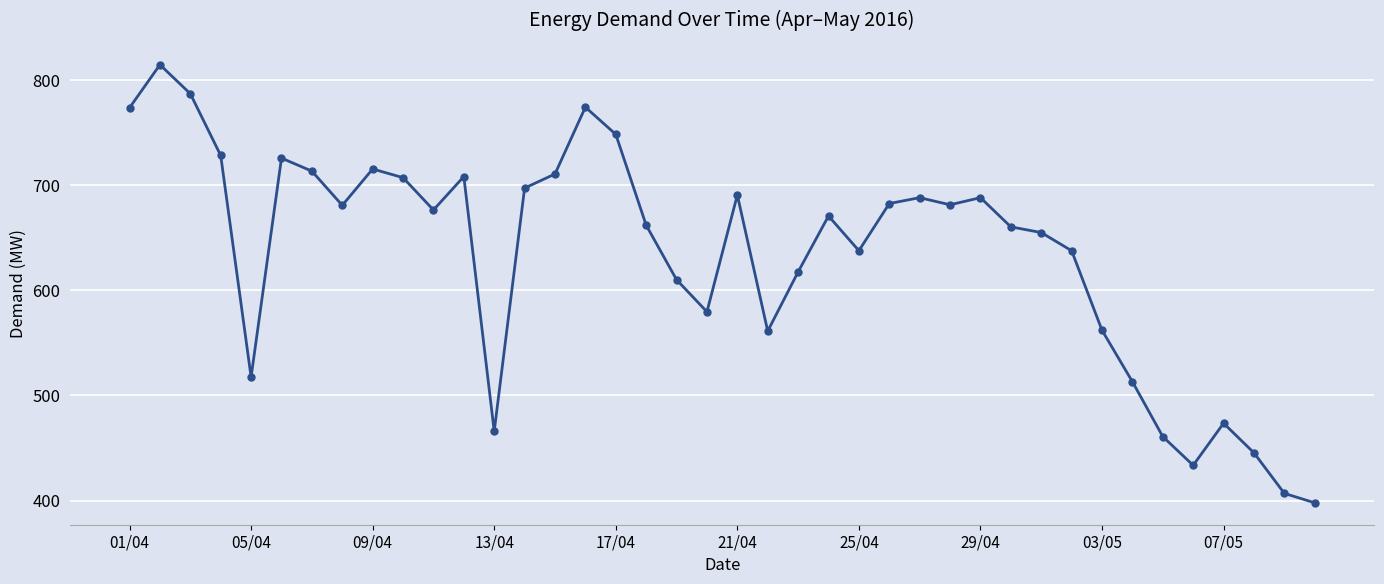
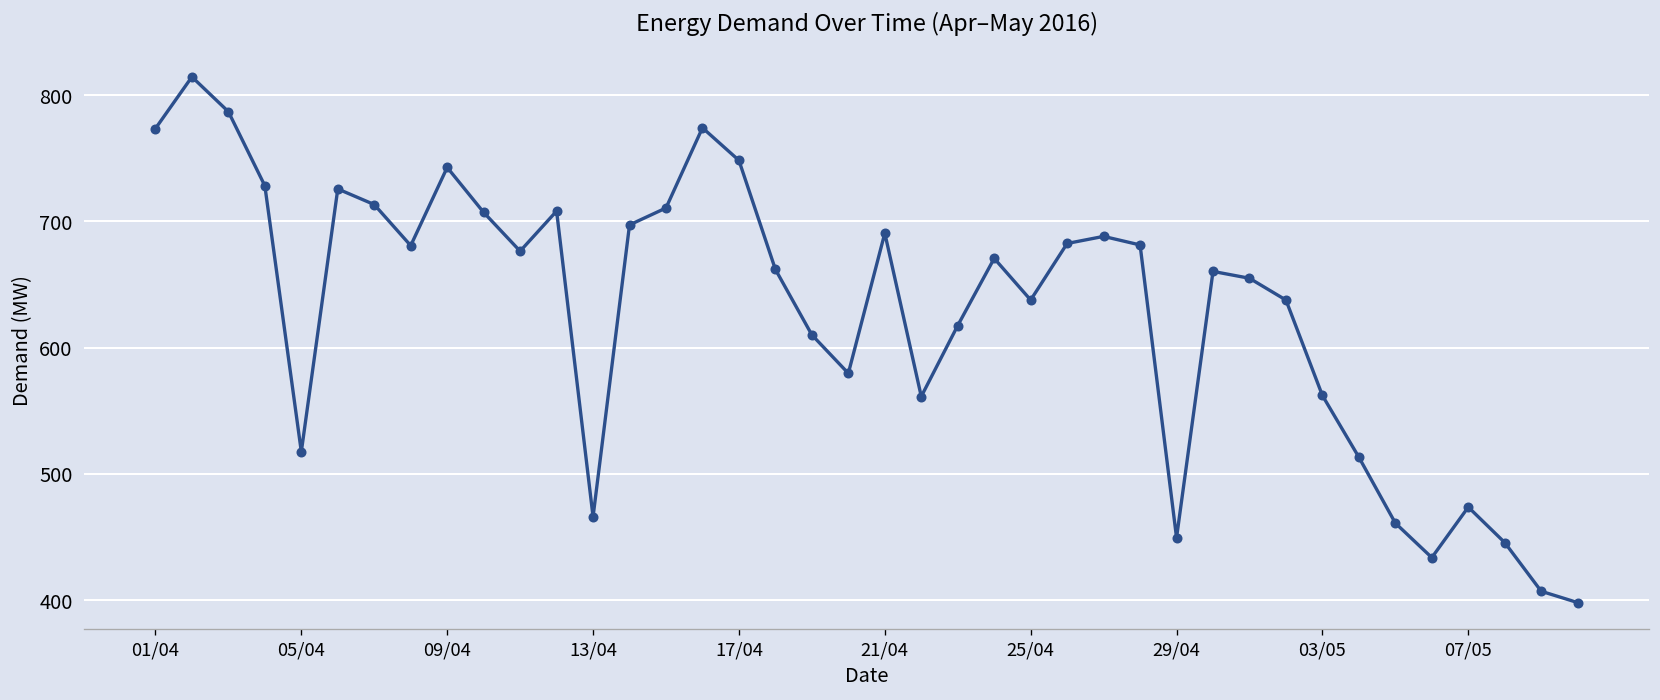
  {
    "01/04": 774,
    "05/04": 517,
-   "09/04": 715,
+   "09/04": 743,
    "13/04": 466,
    "17/04": 748,
    "21/04": 691,
    "25/04": 638,
-   "29/04": 688,
+   "29/04": 449,
    "03/05": 562,
    "07/05": 474
  }
